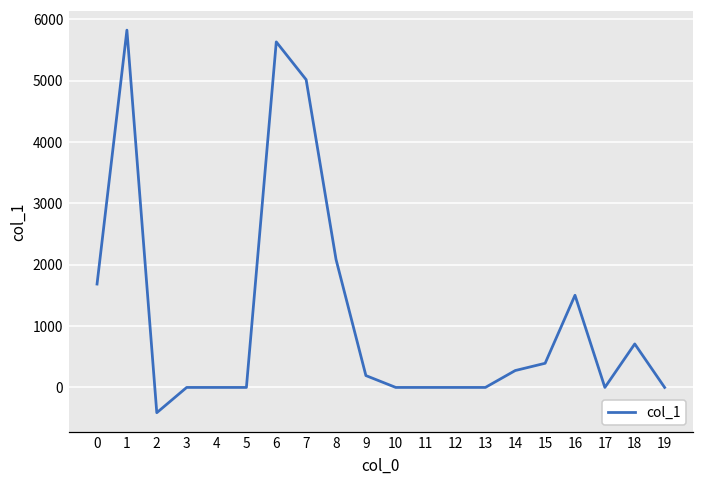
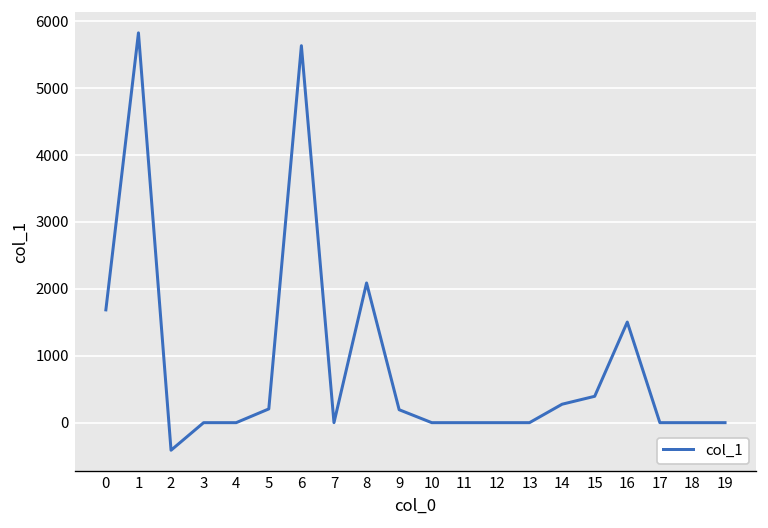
  {
    "0": 1700,
    "1": 5800,
    "2": -400,
    "3": 0,
    "4": 0,
-   "5": 0,
+   "5": 200,
    "6": 5600,
-   "7": 5000,
+   "7": 0,
    "8": 2100,
    "9": 200,
    "10": 0,
    "11": 0,
    "12": 0,
    "13": 0,
    "14": 300,
    "15": 400,
    "16": 1500,
    "17": 0,
-   "18": 700,
+   "18": 0,
    "19": 0
  }
